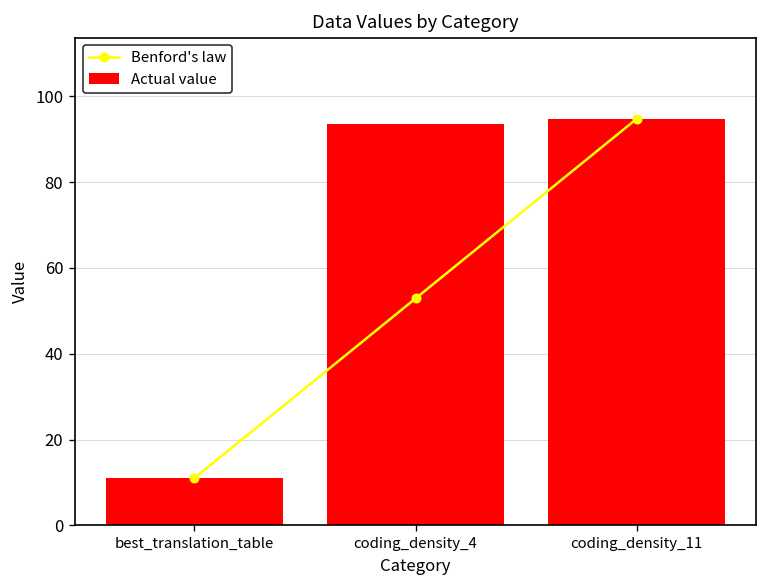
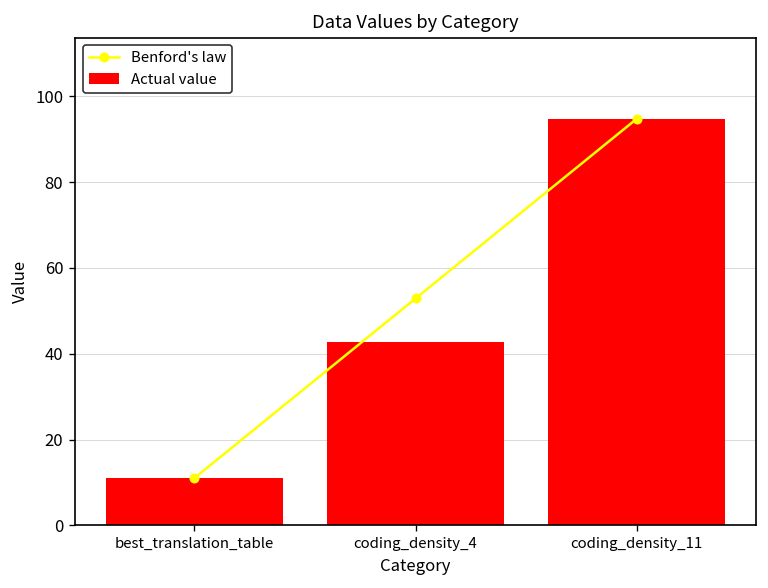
  {
    "Benford's law": {
      "best_translation_table": 11,
      "coding_density_4": 53,
      "coding_density_11": 95
    },
    "Actual value": {
      "best_translation_table": 11,
-     "coding_density_4": 94,
+     "coding_density_4": 43,
      "coding_density_11": 95
    }
  }
